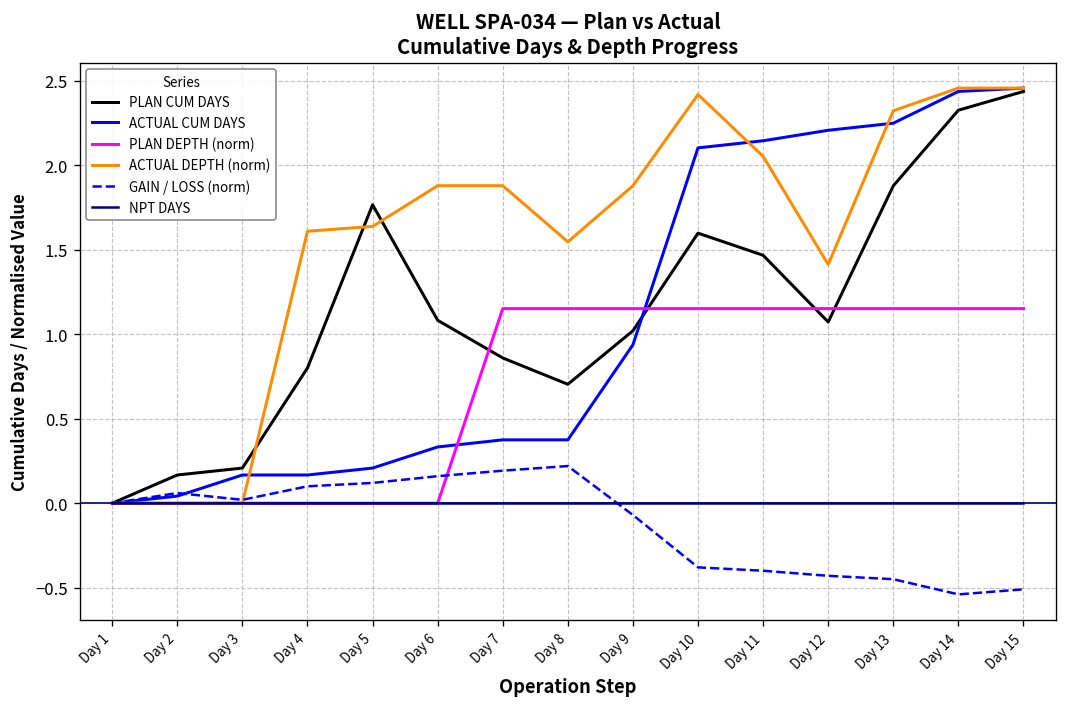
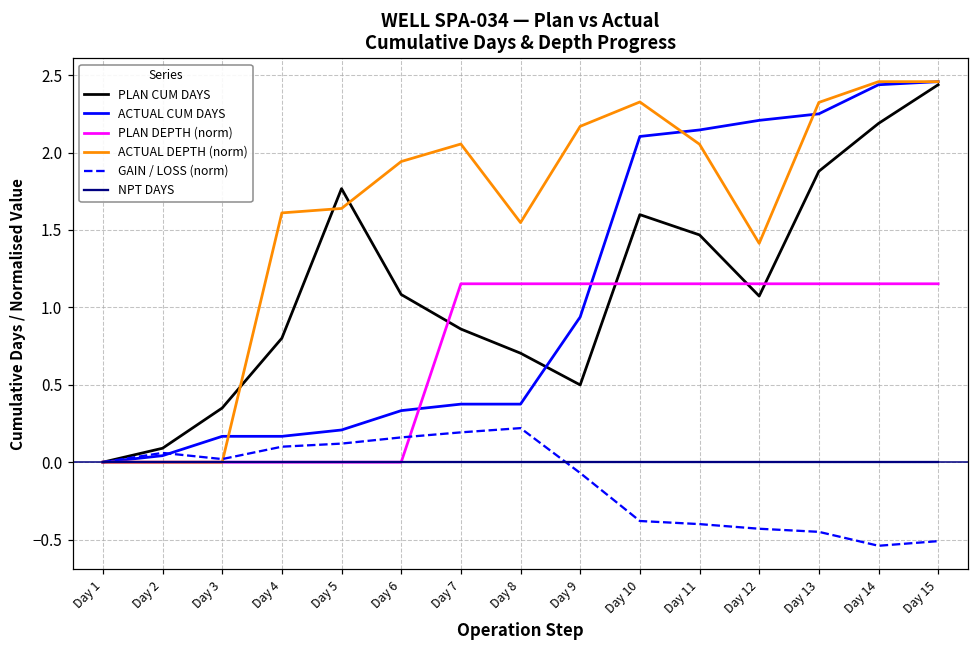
  {
    "PLAN CUM DAYS": {
-     "Day 2": 0.17,
-     "Day 3": 0.21,
+     "Day 2": 0.09,
+     "Day 3": 0.35,
      "Day 4": 0.80,
      "Day 5": 1.77,
      "Day 6": 1.08,
      "Day 7": 0.86,
      "Day 8": 0.70,
-     "Day 9": 1.02,
+     "Day 9": 0.50,
      "Day 10": 1.60,
      "Day 11": 1.47,
      "Day 12": 1.07,
      "Day 13": 1.88,
-     "Day 14": 2.33,
+     "Day 14": 2.19,
      "Day 15": 2.44
    },
    "PLAN DEPTH (norm)": {
      "Day 7": 1.15,
      "Day 8": 1.15,
      "Day 9": 1.15,
      "Day 10": 1.15,
      "Day 11": 1.15,
      "Day 12": 1.15,
      "Day 13": 1.15,
      "Day 14": 1.15,
      "Day 15": 1.15
    },
    "ACTUAL DEPTH (norm)": {
      "Day 4": 1.61,
      "Day 5": 1.64,
-     "Day 6": 1.88,
-     "Day 7": 1.88,
+     "Day 6": 1.94,
+     "Day 7": 2.06,
      "Day 8": 1.55,
-     "Day 9": 1.88,
-     "Day 10": 2.42,
+     "Day 9": 2.17,
+     "Day 10": 2.33,
      "Day 11": 2.05,
      "Day 12": 1.41,
      "Day 13": 2.32,
      "Day 14": 2.46
    },
    "NPT DAYS": {
      "Day 7": 0.00,
      "Day 8": 0.00,
      "Day 9": 0.00,
      "Day 10": 0.00,
      "Day 11": 0.00,
      "Day 12": 0.00,
      "Day 13": 0.00,
      "Day 14": 0.00,
      "Day 15": 0.00
    }
  }
